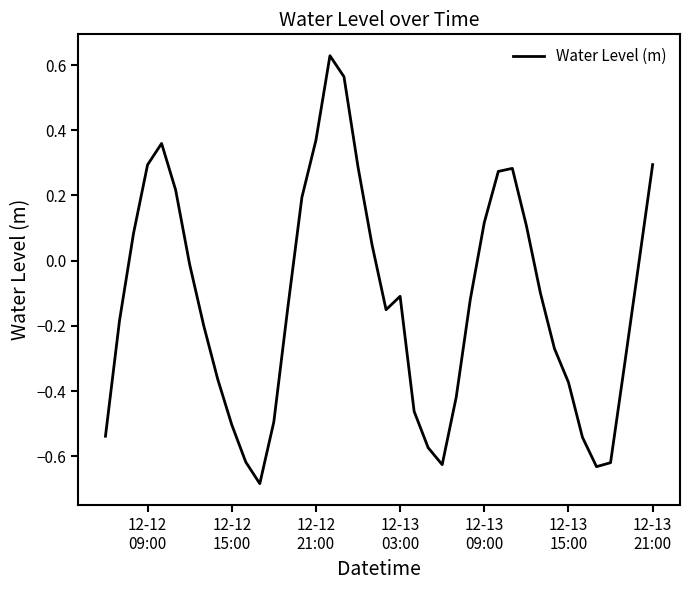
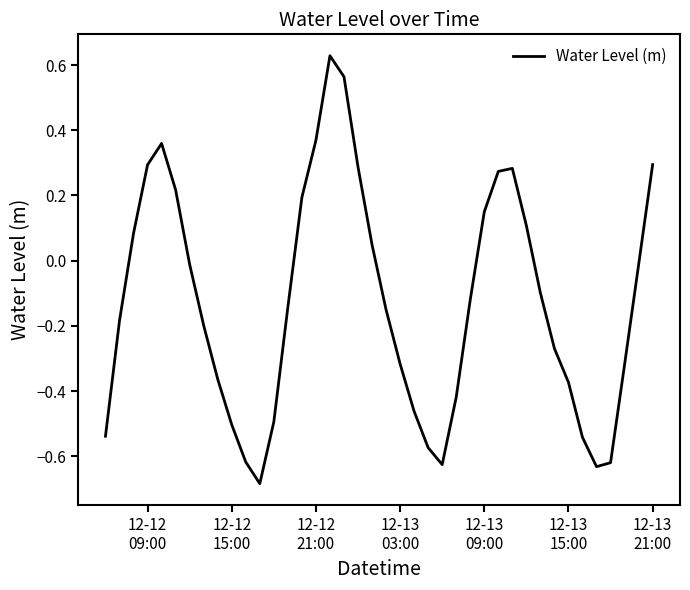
  {
    "12-12 09:00": 0.29,
    "12-12 15:00": -0.50,
    "12-12 21:00": 0.37,
-   "12-13 03:00": -0.11,
-   "12-13 09:00": 0.12,
+   "12-13 03:00": -0.32,
+   "12-13 09:00": 0.15,
    "12-13 15:00": -0.37,
    "12-13 21:00": 0.29
  }
